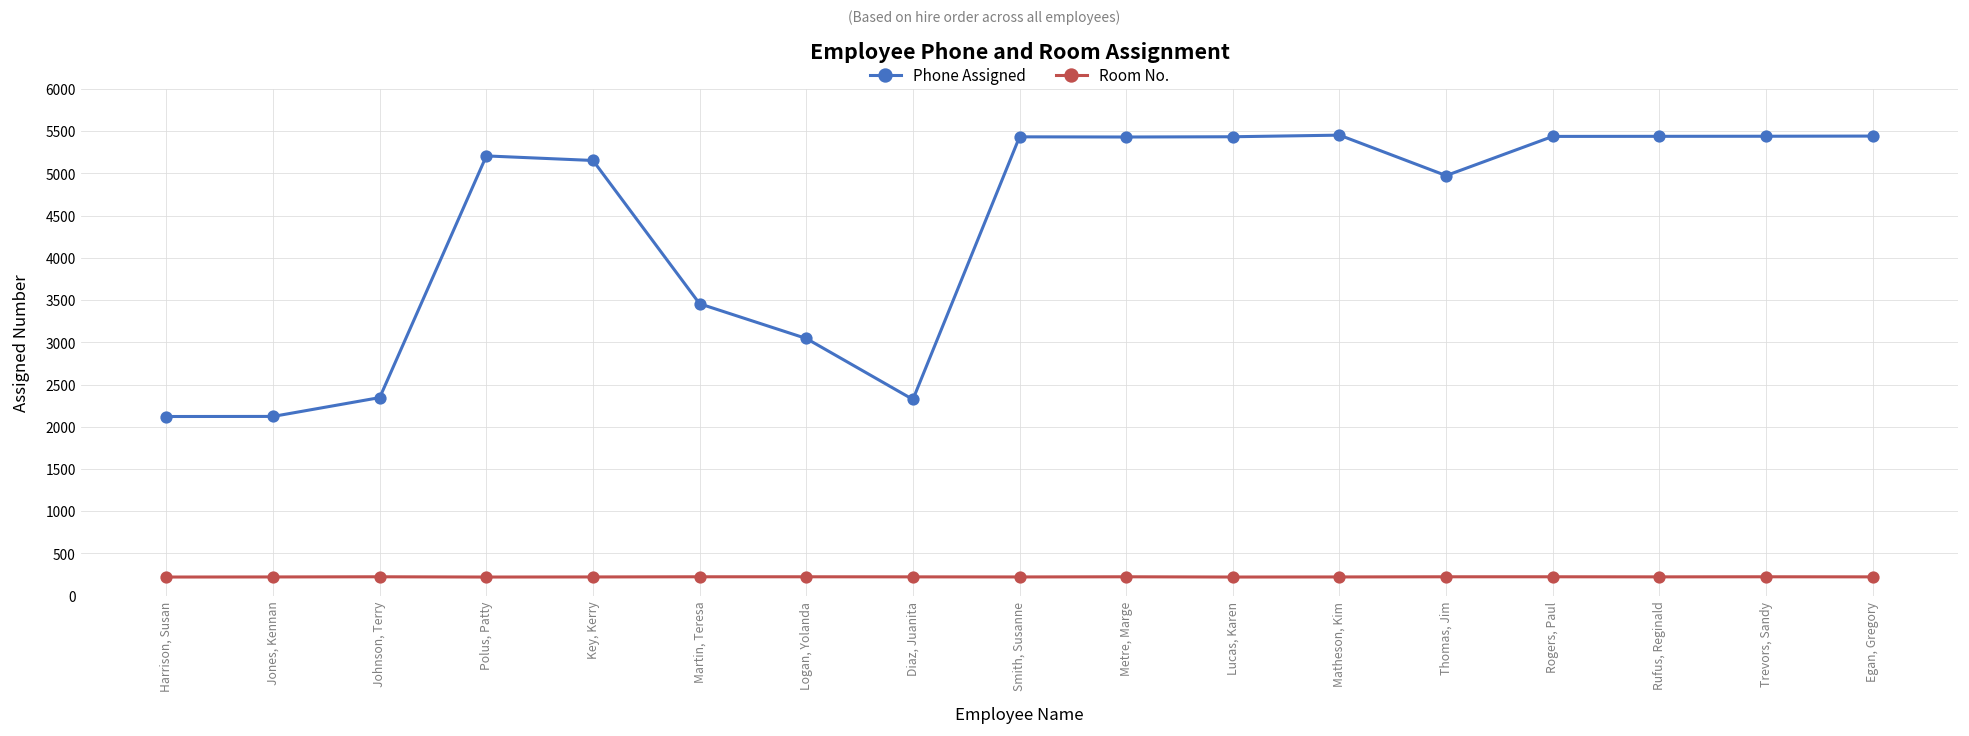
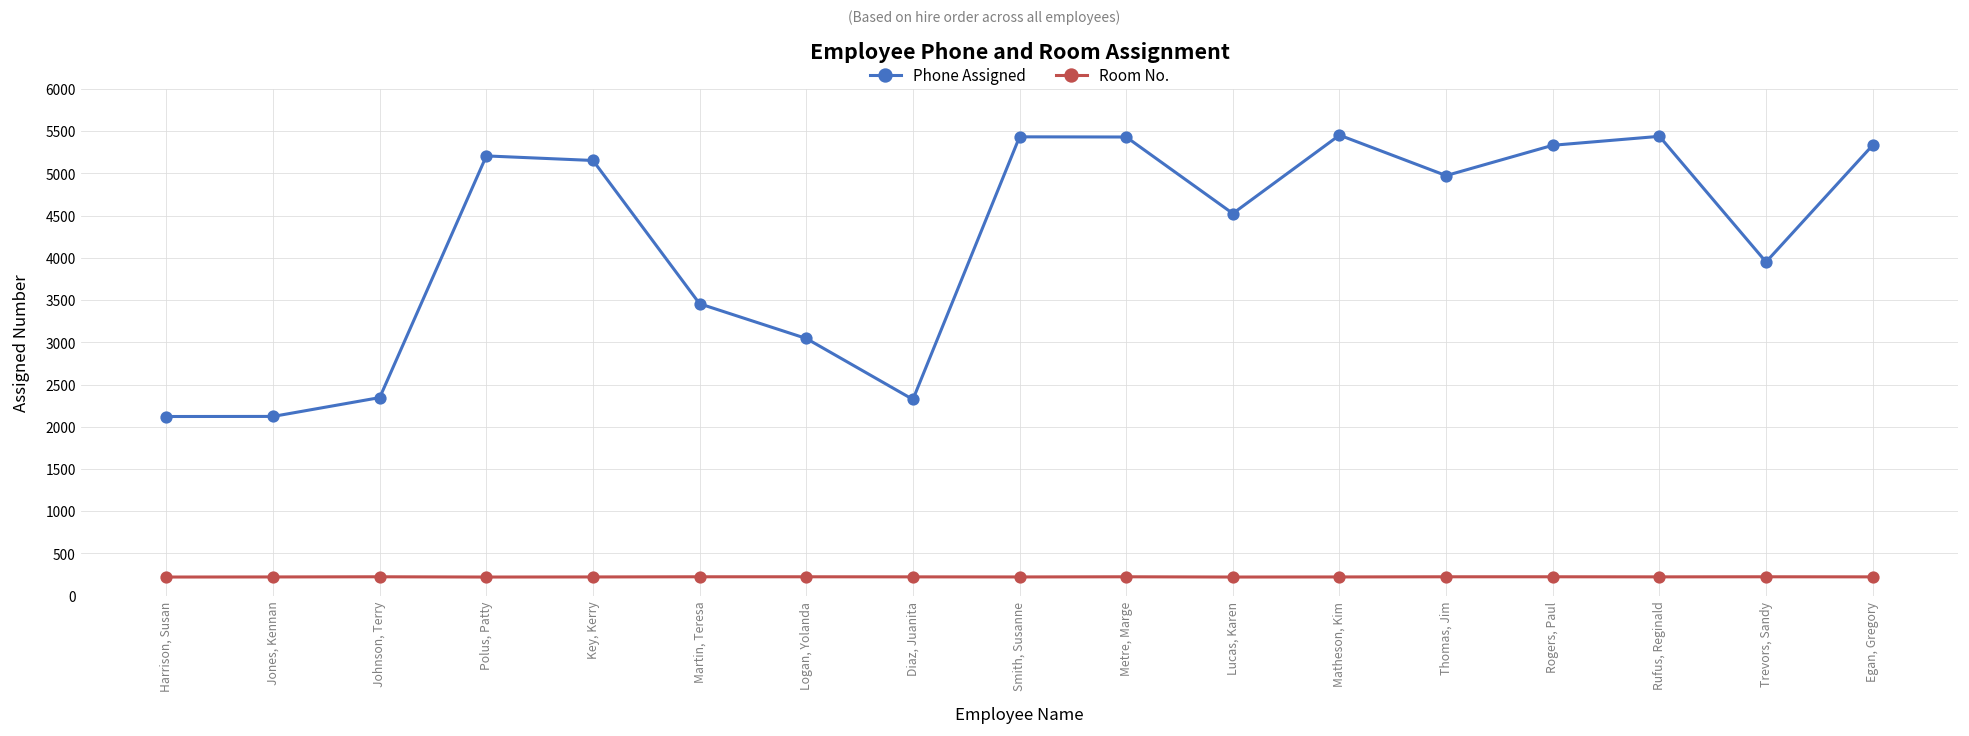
  {
    "Phone Assigned": {
      "Harrison, Susan": 2100,
      "Jones, Kennan": 2100,
      "Johnson, Terry": 2300,
      "Polus, Patty": 5200,
      "Key, Kerry": 5200,
      "Martin, Teresa": 3500,
      "Logan, Yolanda": 3000,
      "Diaz, Juanita": 2300,
      "Smith, Susanne": 5400,
      "Metre, Marge": 5400,
-     "Lucas, Karen": 5400,
+     "Lucas, Karen": 4500,
      "Matheson, Kim": 5500,
      "Thomas, Jim": 5000,
-     "Rogers, Paul": 5400,
+     "Rogers, Paul": 5300,
      "Rufus, Reginald": 5400,
-     "Trevors, Sandy": 5400,
-     "Egan, Gregory": 5400
+     "Trevors, Sandy": 4000,
+     "Egan, Gregory": 5300
    },
    "Room No.": {
      "Harrison, Susan": 200,
      "Jones, Kennan": 200,
      "Johnson, Terry": 200,
      "Polus, Patty": 200,
      "Key, Kerry": 200,
      "Martin, Teresa": 200,
      "Logan, Yolanda": 200,
      "Diaz, Juanita": 200,
      "Smith, Susanne": 200,
      "Metre, Marge": 200,
      "Lucas, Karen": 200,
      "Matheson, Kim": 200,
      "Thomas, Jim": 200,
      "Rogers, Paul": 200,
      "Rufus, Reginald": 200,
      "Trevors, Sandy": 200,
      "Egan, Gregory": 200
    }
  }
